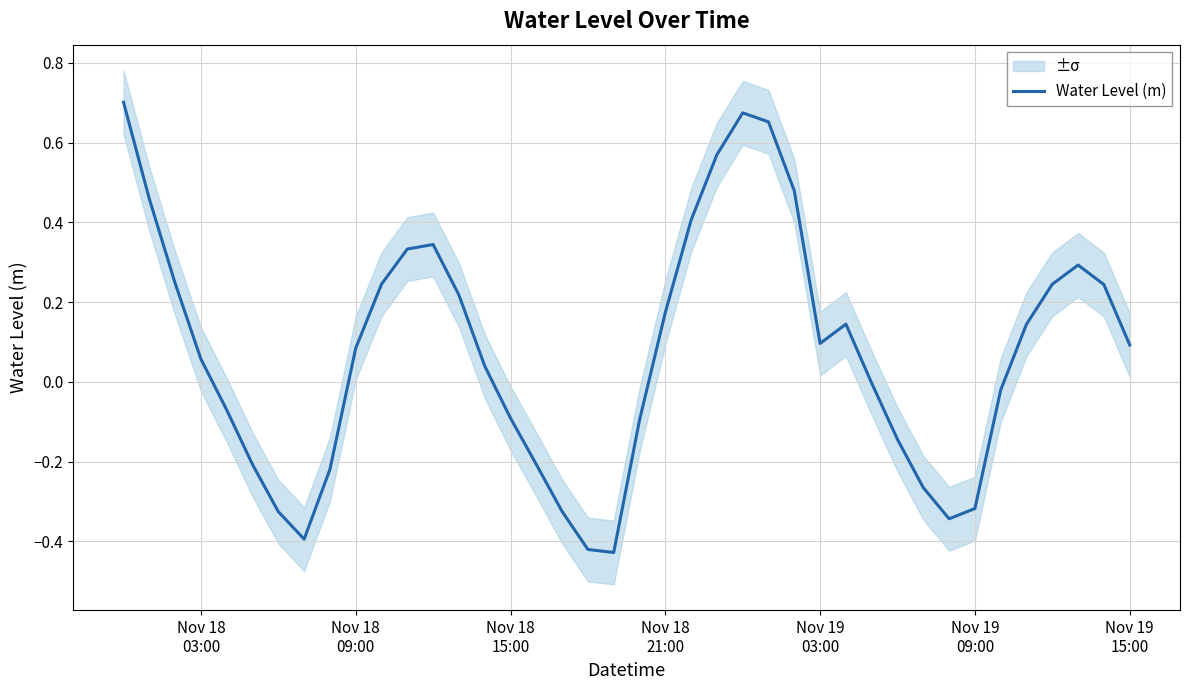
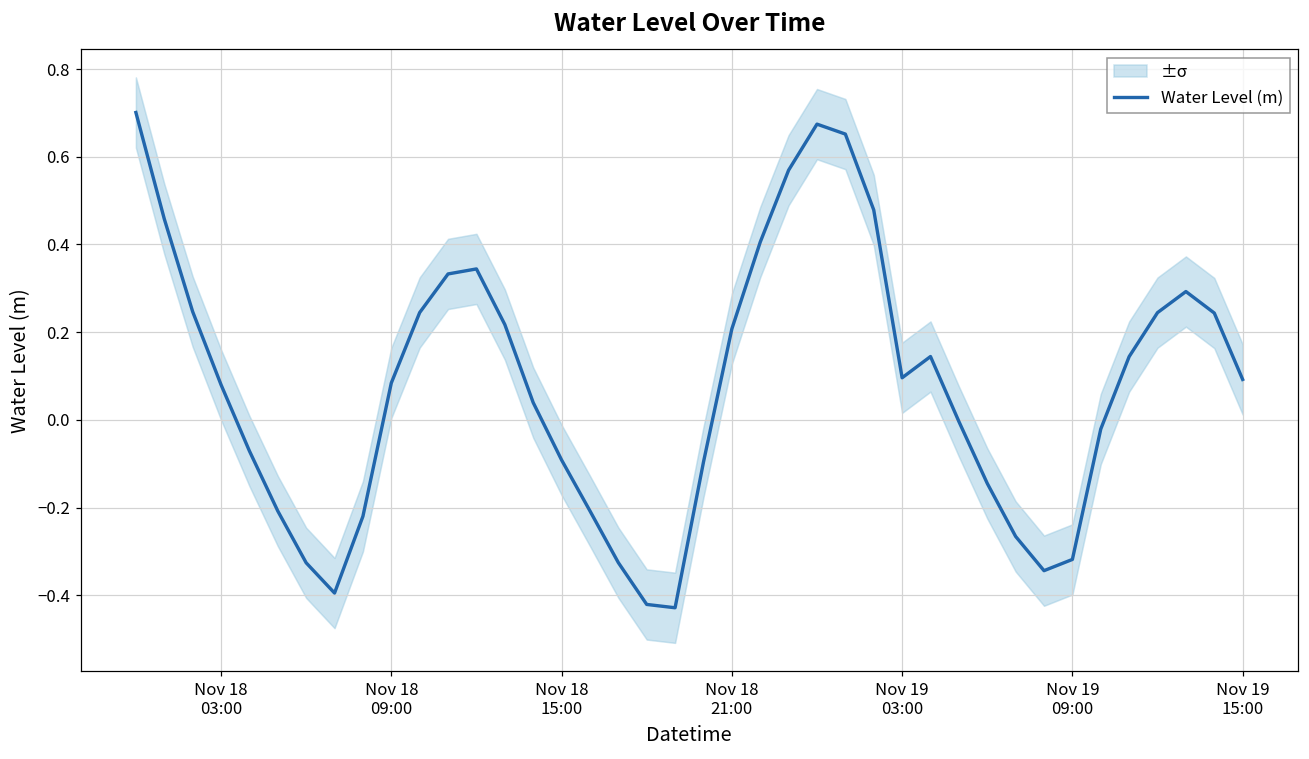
  {
    "Water Level (m)": {
-     "Nov 18 03:00": 0.06,
+     "Nov 18 03:00": 0.08,
      "Nov 18 09:00": 0.08,
      "Nov 18 15:00": -0.09,
-     "Nov 18 21:00": 0.17,
+     "Nov 18 21:00": 0.21,
      "Nov 19 03:00": 0.10,
      "Nov 19 09:00": -0.32,
      "Nov 19 15:00": 0.09
    }
  }
